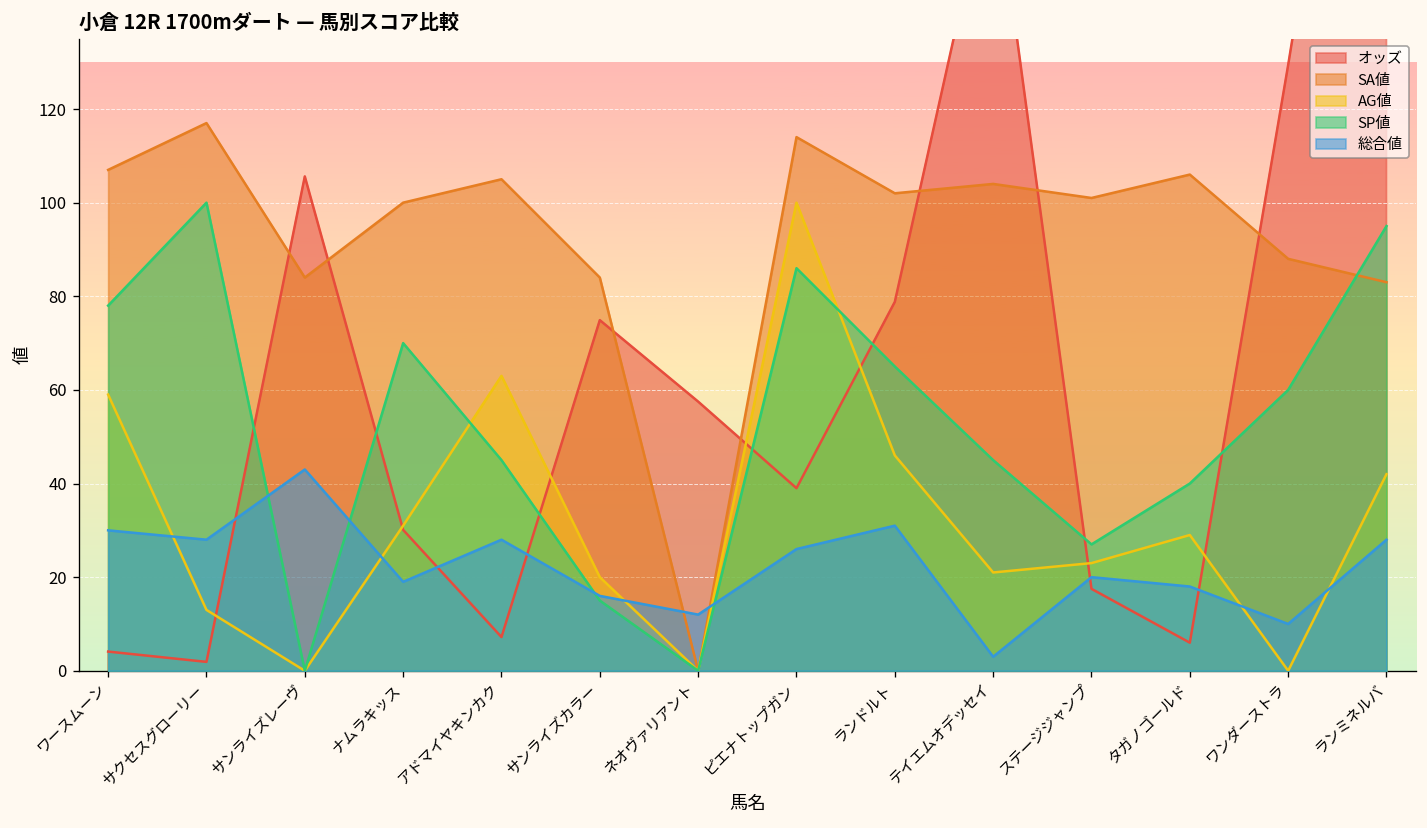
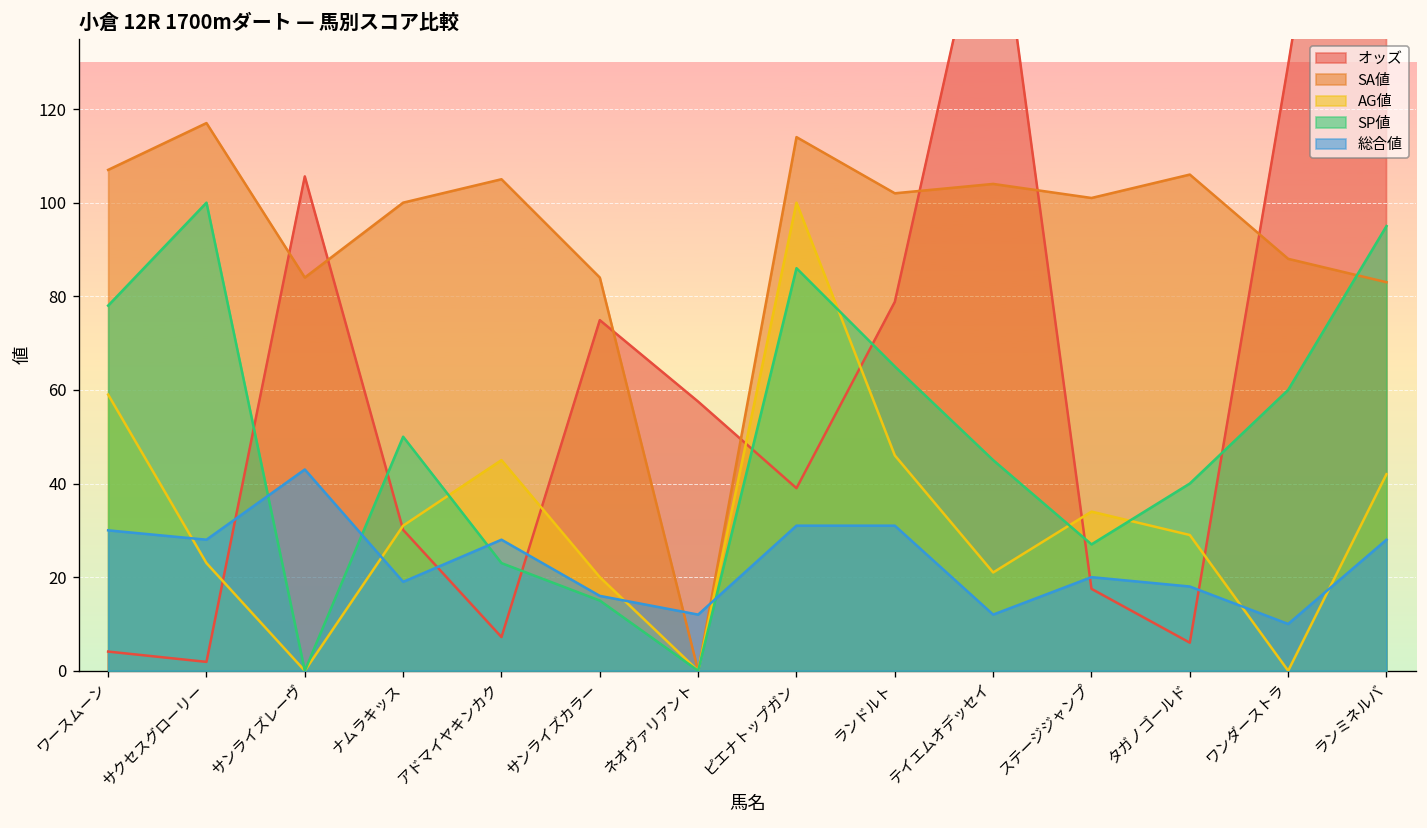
  {
    "AG値": {
      "ワースムーン": 59,
-     "サクセスグローリー": 13,
+     "サクセスグローリー": 23,
      "ナムラキッス": 31,
-     "アドマイヤキンカク": 63,
+     "アドマイヤキンカク": 45,
      "サンライズカラー": 20,
      "ピエナトップガン": 100,
      "ランドルト": 46,
      "テイエムオデッセイ": 21,
-     "ステージジャンプ": 23,
+     "ステージジャンプ": 34,
      "タガノゴールド": 29,
      "ワンダーストラ": 0,
      "ランミネルバ": 42
    },
    "SP値": {
      "ワースムーン": 78,
      "サクセスグローリー": 100,
-     "ナムラキッス": 70,
-     "アドマイヤキンカク": 45,
+     "ナムラキッス": 50,
+     "アドマイヤキンカク": 23,
      "サンライズカラー": 15,
      "ピエナトップガン": 86,
      "ランドルト": 65,
      "テイエムオデッセイ": 45,
      "ステージジャンプ": 27,
      "タガノゴールド": 40,
      "ワンダーストラ": 60,
      "ランミネルバ": 95
    },
    "総合値": {
      "ワースムーン": 30,
      "サクセスグローリー": 28,
      "サンライズレーヴ": 43,
      "ナムラキッス": 19,
      "アドマイヤキンカク": 28,
      "サンライズカラー": 16,
      "ネオヴァリアント": 12,
-     "ピエナトップガン": 26,
+     "ピエナトップガン": 31,
      "ランドルト": 31,
-     "テイエムオデッセイ": 3,
+     "テイエムオデッセイ": 12,
      "ステージジャンプ": 20,
      "タガノゴールド": 18,
      "ワンダーストラ": 10,
      "ランミネルバ": 28
    }
  }
